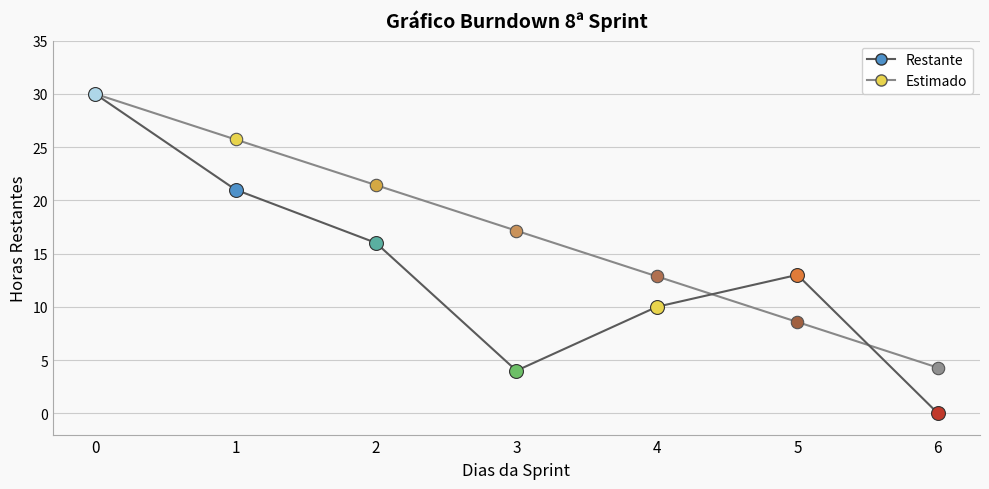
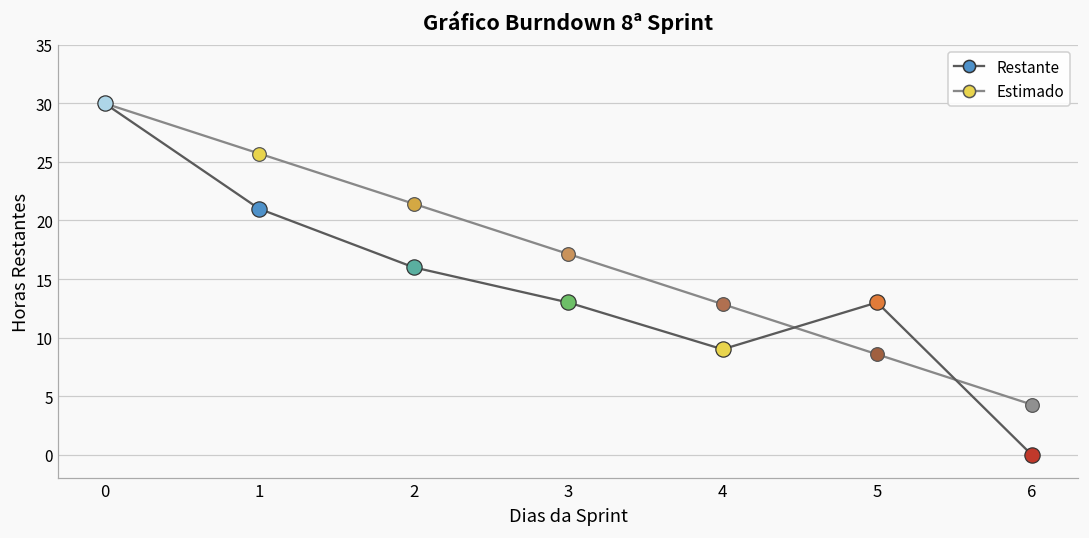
  {
    "Restante": {
-     "3": 4,
-     "4": 10
+     "3": 13,
+     "4": 9
    }
  }
